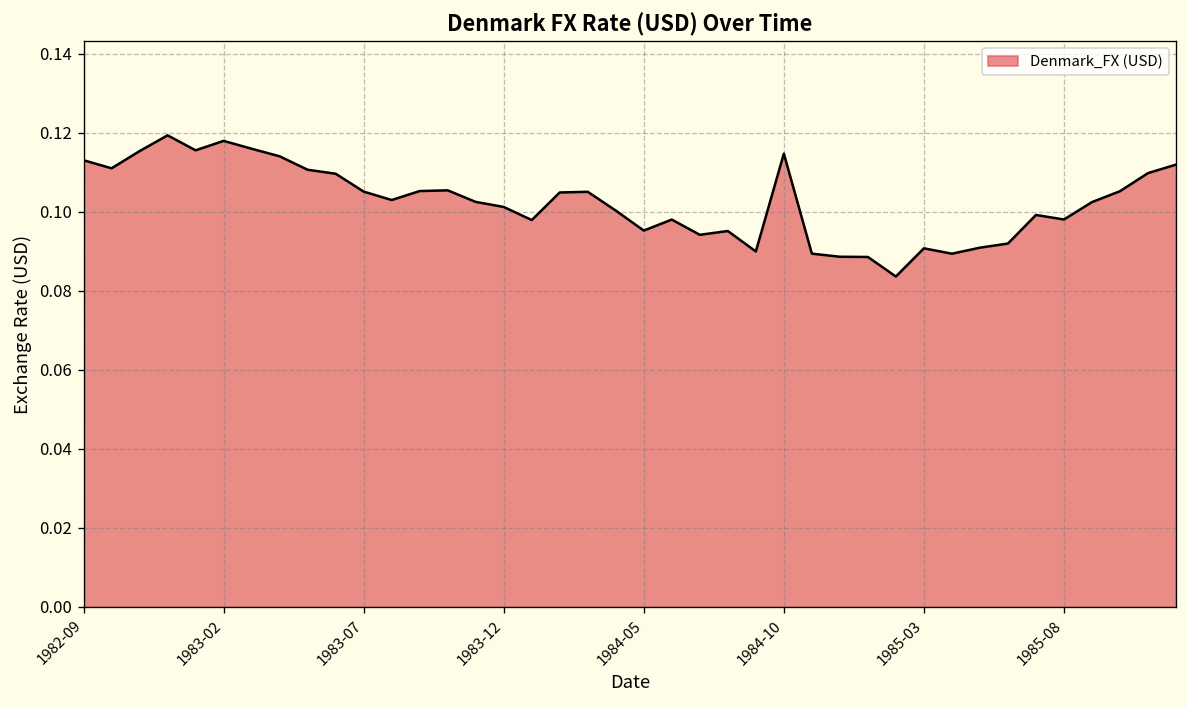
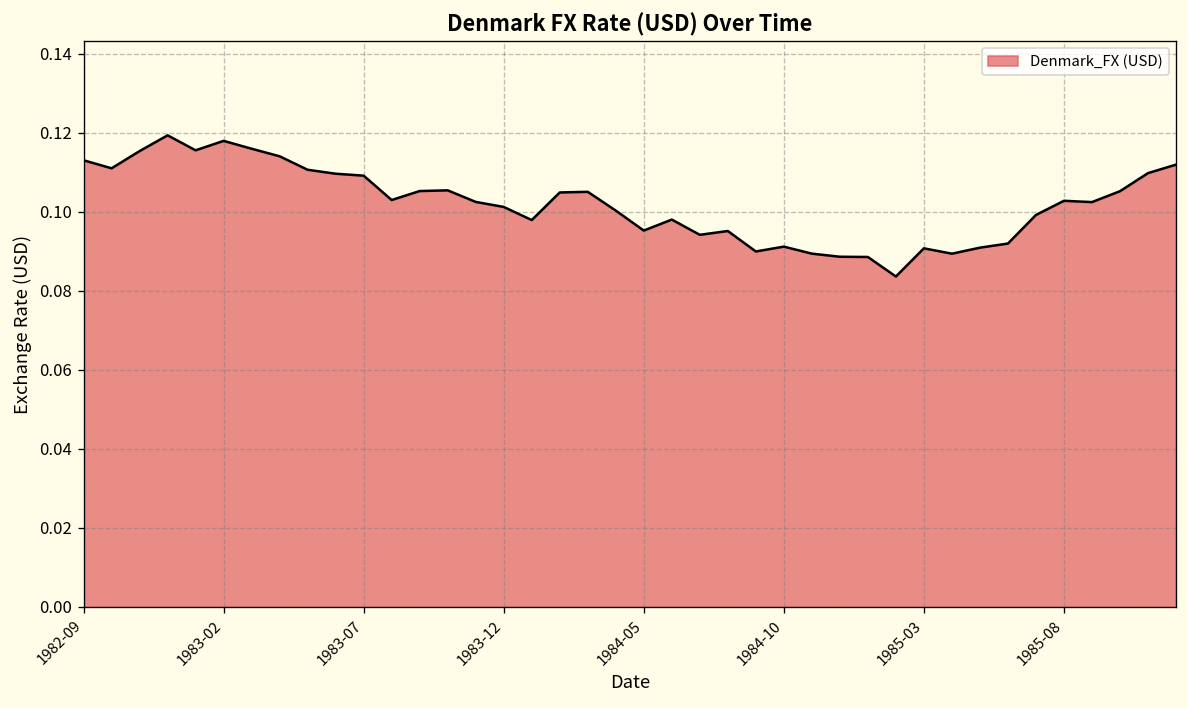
  {
    "1982-09": 0.113,
    "1983-02": 0.118,
-   "1983-07": 0.105,
+   "1983-07": 0.109,
    "1983-12": 0.101,
    "1984-05": 0.095,
-   "1984-10": 0.115,
+   "1984-10": 0.091,
    "1985-03": 0.091,
-   "1985-08": 0.098
+   "1985-08": 0.103
  }
